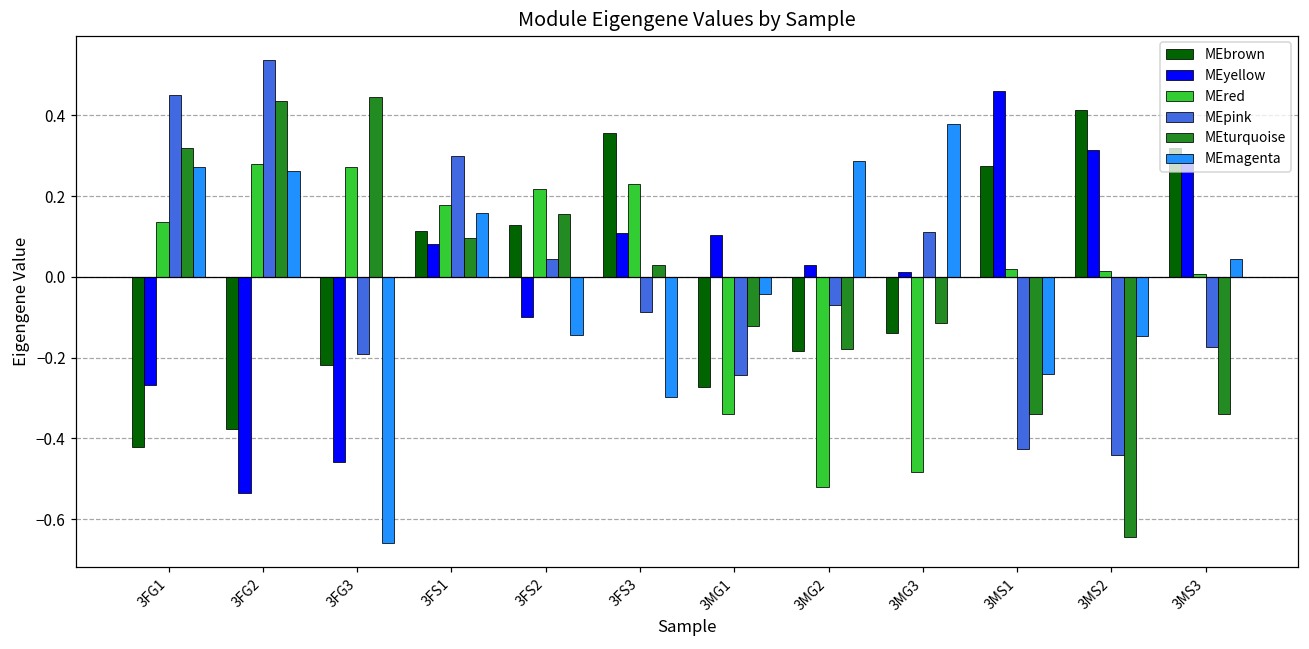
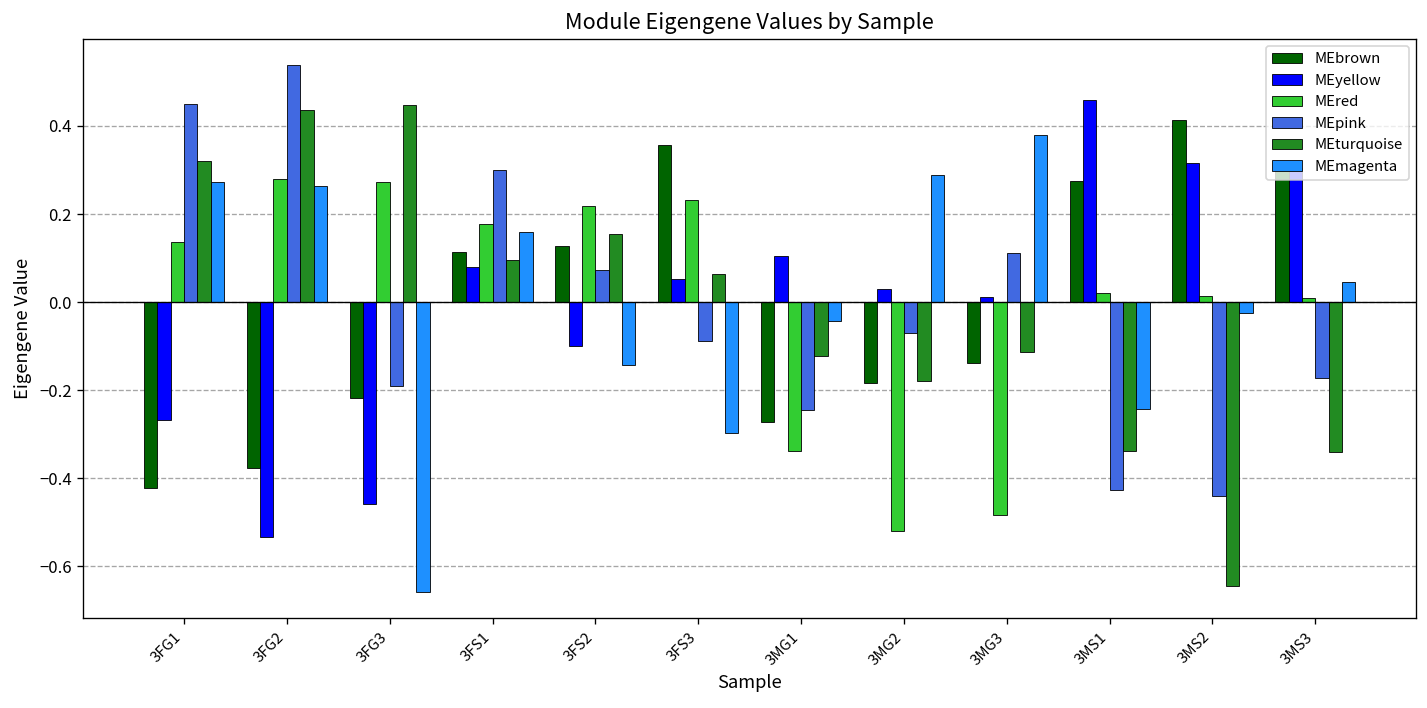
  {
    "MEbrown": {
      "3FG1": -0.42,
      "3FG2": -0.38,
      "3FG3": -0.22,
      "3FS1": 0.11,
      "3FS2": 0.13,
      "3FS3": 0.36,
      "3MG1": -0.27,
      "3MG2": -0.18,
      "3MG3": -0.14,
      "3MS1": 0.28,
      "3MS2": 0.41
    },
    "MEyellow": {
      "3FG1": -0.27,
      "3FG2": -0.53,
      "3FG3": -0.46,
      "3FS1": 0.08,
      "3FS2": -0.10,
-     "3FS3": 0.11,
+     "3FS3": 0.05,
      "3MG1": 0.10,
      "3MG2": 0.03,
      "3MG3": 0.01,
      "3MS1": 0.46,
      "3MS2": 0.32
    },
    "MEred": {
      "3FG1": 0.14,
      "3FG2": 0.28,
      "3FG3": 0.27,
      "3FS1": 0.18,
      "3FS2": 0.22,
      "3FS3": 0.23,
      "3MG1": -0.34,
      "3MG2": -0.52,
      "3MG3": -0.48,
      "3MS1": 0.02,
      "3MS2": 0.01,
      "3MS3": 0.01
    },
    "MEpink": {
      "3FG1": 0.45,
      "3FG2": 0.54,
      "3FG3": -0.19,
      "3FS1": 0.30,
-     "3FS2": 0.04,
+     "3FS2": 0.07,
      "3FS3": -0.09,
      "3MG1": -0.24,
      "3MG2": -0.07,
      "3MG3": 0.11,
      "3MS1": -0.43,
      "3MS2": -0.44,
      "3MS3": -0.17
    },
    "MEturquoise": {
      "3FG1": 0.32,
      "3FG2": 0.44,
      "3FG3": 0.45,
      "3FS1": 0.10,
      "3FS2": 0.16,
-     "3FS3": 0.03,
+     "3FS3": 0.06,
      "3MG1": -0.12,
      "3MG2": -0.18,
      "3MG3": -0.11,
      "3MS1": -0.34,
      "3MS2": -0.64,
      "3MS3": -0.34
    },
    "MEmagenta": {
      "3FG1": 0.27,
      "3FG2": 0.26,
      "3FG3": -0.66,
      "3FS1": 0.16,
      "3FS2": -0.14,
      "3FS3": -0.30,
      "3MG1": -0.04,
      "3MG2": 0.29,
      "3MG3": 0.38,
      "3MS1": -0.24,
-     "3MS2": -0.15,
+     "3MS2": -0.02,
      "3MS3": 0.04
    }
  }
